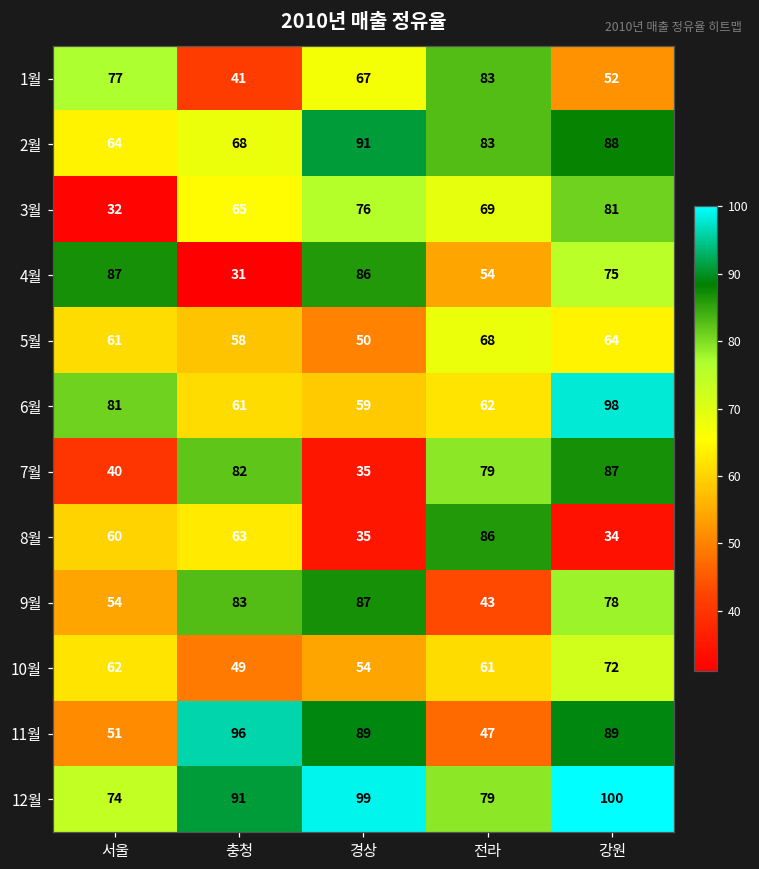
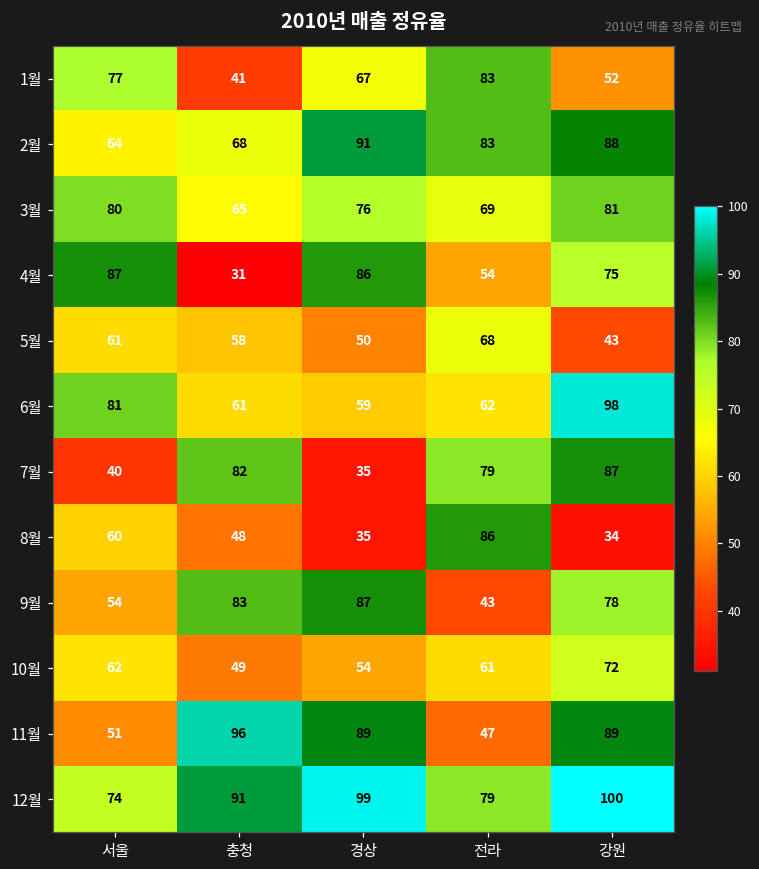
  {
    "1월": {
      "서울": 77,
      "충청": 41,
      "경상": 67,
      "전라": 83,
      "강원": 52
    },
    "2월": {
      "서울": 64,
      "충청": 68,
      "경상": 91,
      "전라": 83,
      "강원": 88
    },
    "3월": {
-     "서울": 32,
+     "서울": 80,
      "충청": 65,
      "경상": 76,
      "전라": 69,
      "강원": 81
    },
    "4월": {
      "서울": 87,
      "충청": 31,
      "경상": 86,
      "전라": 54,
      "강원": 75
    },
    "5월": {
      "서울": 61,
      "충청": 58,
      "경상": 50,
      "전라": 68,
-     "강원": 64
+     "강원": 43
    },
    "6월": {
      "서울": 81,
      "충청": 61,
      "경상": 59,
      "전라": 62,
      "강원": 98
    },
    "7월": {
      "서울": 40,
      "충청": 82,
      "경상": 35,
      "전라": 79,
      "강원": 87
    },
    "8월": {
      "서울": 60,
-     "충청": 63,
+     "충청": 48,
      "경상": 35,
      "전라": 86,
      "강원": 34
    },
    "9월": {
      "서울": 54,
      "충청": 83,
      "경상": 87,
      "전라": 43,
      "강원": 78
    },
    "10월": {
      "서울": 62,
      "충청": 49,
      "경상": 54,
      "전라": 61,
      "강원": 72
    },
    "11월": {
      "서울": 51,
      "충청": 96,
      "경상": 89,
      "전라": 47,
      "강원": 89
    },
    "12월": {
      "서울": 74,
      "충청": 91,
      "경상": 99,
      "전라": 79,
      "강원": 100
    }
  }
